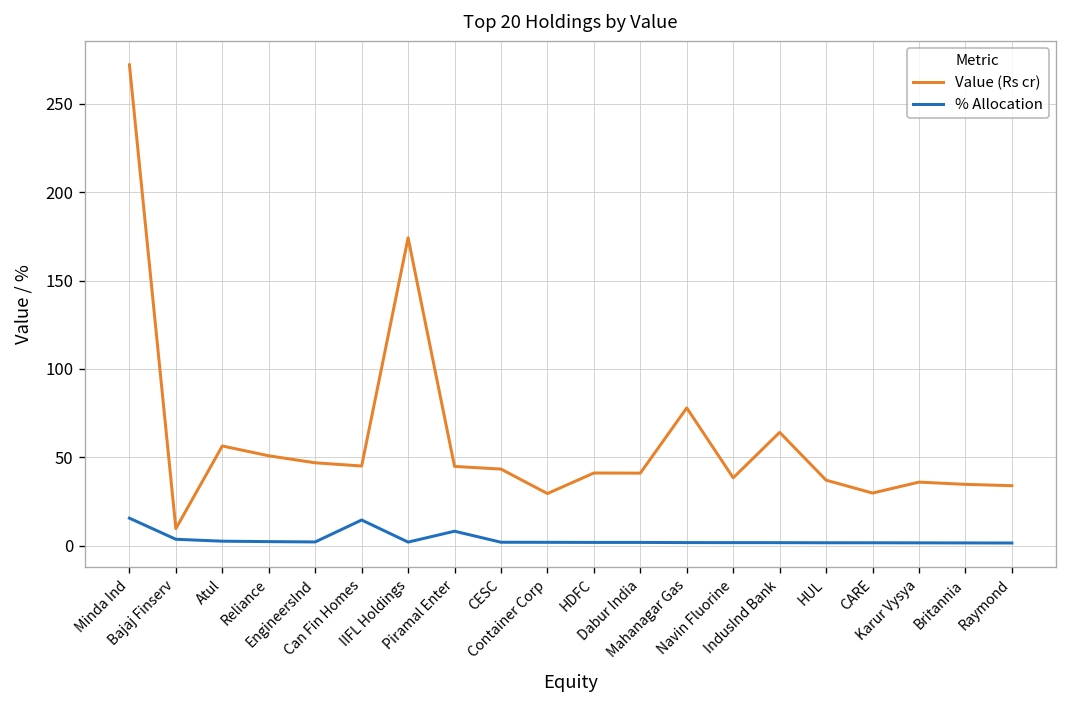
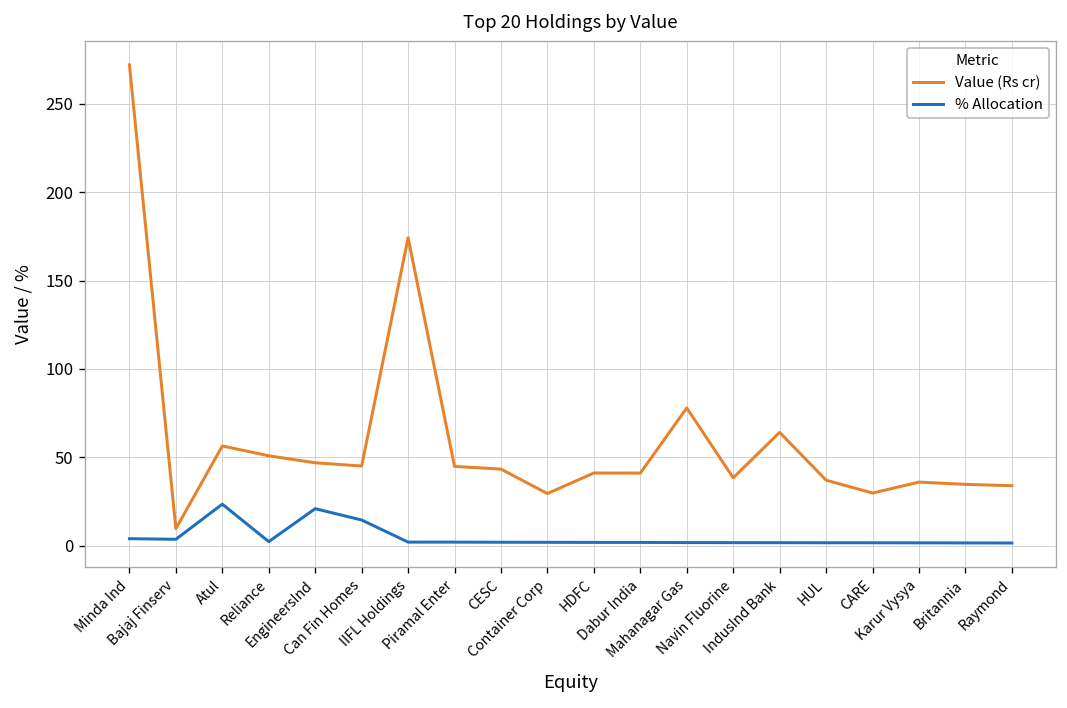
  {
    "Value (Rs cr)": {
      "Minda Ind": 272,
      "Bajaj Finserv": 10,
      "Atul": 56,
      "Reliance": 51,
      "EngineersInd": 47,
      "Can Fin Homes": 45,
      "IIFL Holdings": 174,
      "Piramal Enter": 45,
      "CESC": 43,
      "Container Corp": 30,
      "HDFC": 41,
      "Dabur India": 41,
      "Mahanagar Gas": 78,
      "Navin Fluorine": 38,
      "IndusInd Bank": 64,
      "HUL": 37,
      "CARE": 30,
      "Karur Vysya": 36,
      "Britannia": 35,
      "Raymond": 34
    },
    "% Allocation": {
-     "Minda Ind": 16,
+     "Minda Ind": 4,
      "Bajaj Finserv": 4,
-     "Atul": 3,
+     "Atul": 24,
      "Reliance": 2,
-     "EngineersInd": 2,
+     "EngineersInd": 21,
      "Can Fin Homes": 15,
      "IIFL Holdings": 2,
-     "Piramal Enter": 8,
+     "Piramal Enter": 2,
      "CESC": 2,
      "Container Corp": 2,
      "HDFC": 2,
      "Dabur India": 2,
      "Mahanagar Gas": 2,
      "Navin Fluorine": 2,
      "IndusInd Bank": 2,
      "HUL": 2,
      "CARE": 2,
      "Karur Vysya": 2,
      "Britannia": 2,
      "Raymond": 2
    }
  }
